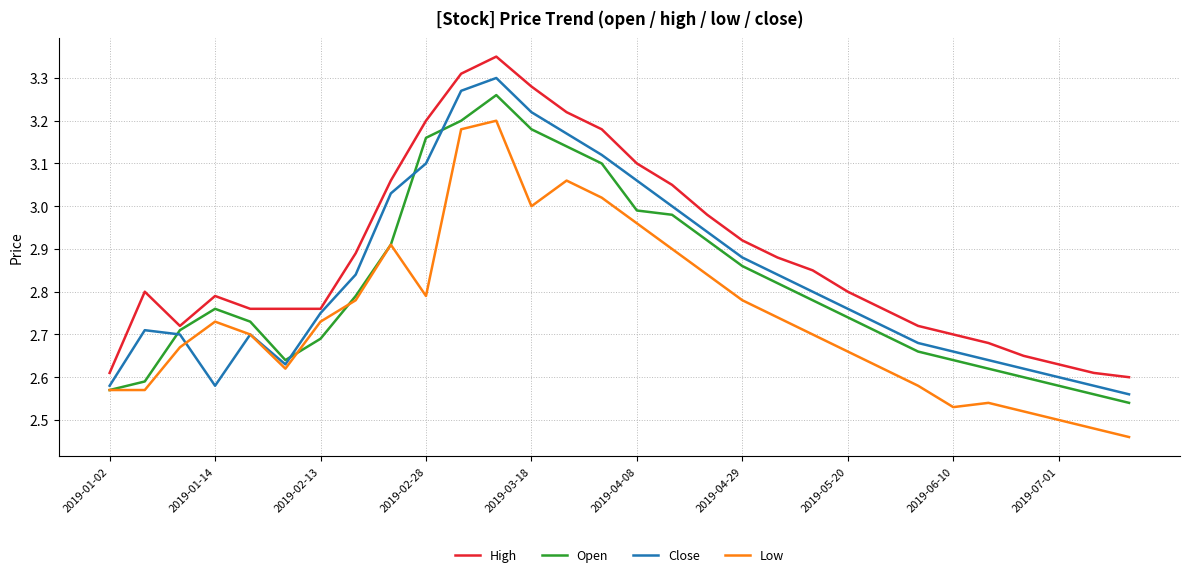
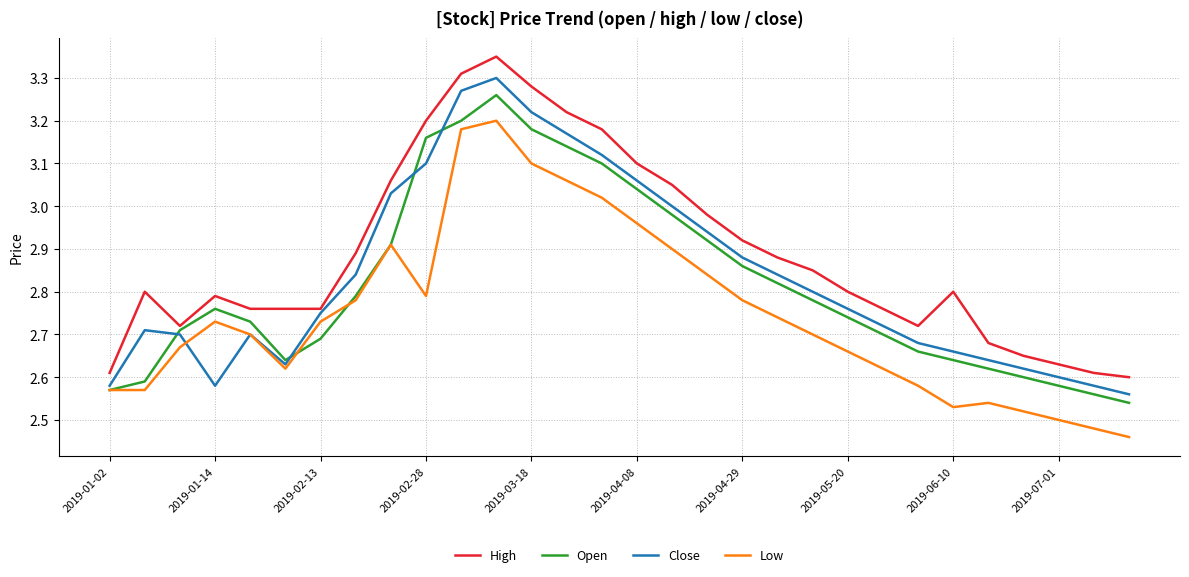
  {
    "High": {
      "2019-01-02": 2.61,
      "2019-01-14": 2.79,
      "2019-02-13": 2.76,
      "2019-02-28": 3.2,
      "2019-03-18": 3.28,
      "2019-04-08": 3.1,
      "2019-04-29": 2.92,
      "2019-05-20": 2.8,
-     "2019-06-10": 2.7,
+     "2019-06-10": 2.8,
      "2019-07-01": 2.63
    },
    "Open": {
      "2019-01-14": 2.76,
      "2019-02-13": 2.69,
      "2019-02-28": 3.16,
      "2019-03-18": 3.18,
-     "2019-04-08": 2.99,
+     "2019-04-08": 3.04,
      "2019-04-29": 2.86,
      "2019-05-20": 2.74,
      "2019-06-10": 2.64,
      "2019-07-01": 2.58
    },
    "Close": {
      "2019-01-02": 2.58,
      "2019-01-14": 2.58,
      "2019-02-13": 2.75,
      "2019-02-28": 3.10,
      "2019-03-18": 3.22,
      "2019-04-08": 3.06,
      "2019-04-29": 2.88,
      "2019-05-20": 2.76,
      "2019-06-10": 2.66,
      "2019-07-01": 2.60
    },
    "Low": {
      "2019-01-14": 2.73,
      "2019-02-13": 2.73,
      "2019-02-28": 2.79,
-     "2019-03-18": 3.0,
+     "2019-03-18": 3.1,
      "2019-04-08": 2.96,
      "2019-04-29": 2.78,
      "2019-05-20": 2.66,
      "2019-06-10": 2.53,
      "2019-07-01": 2.5
    }
  }
